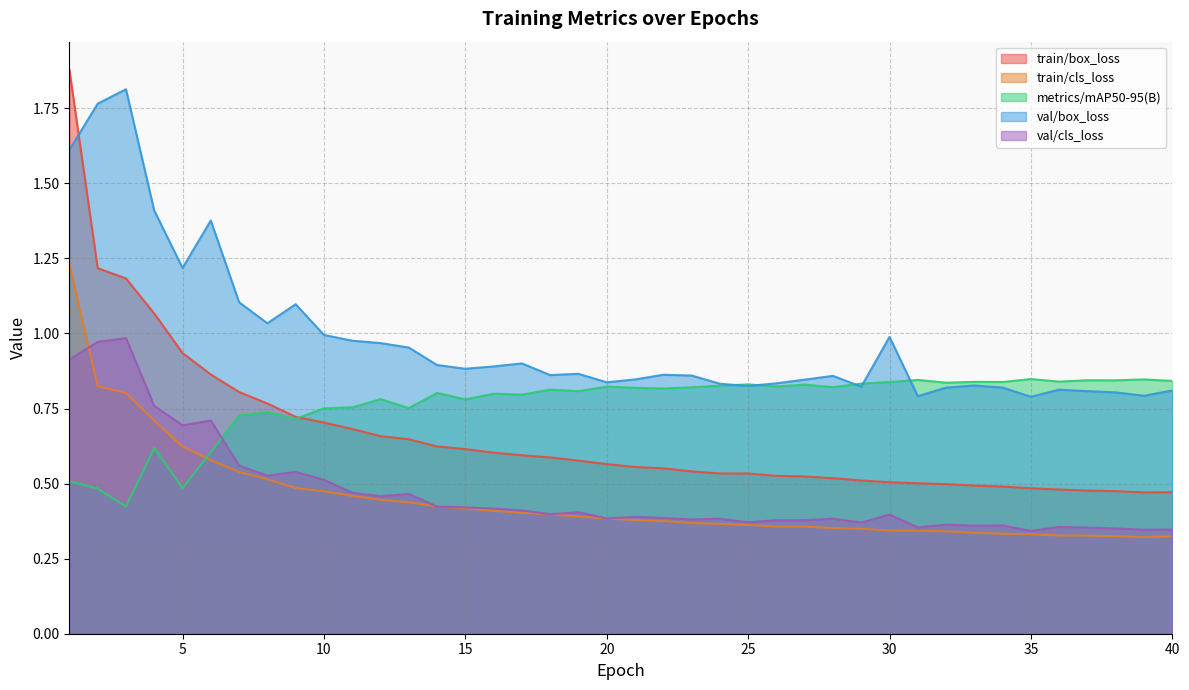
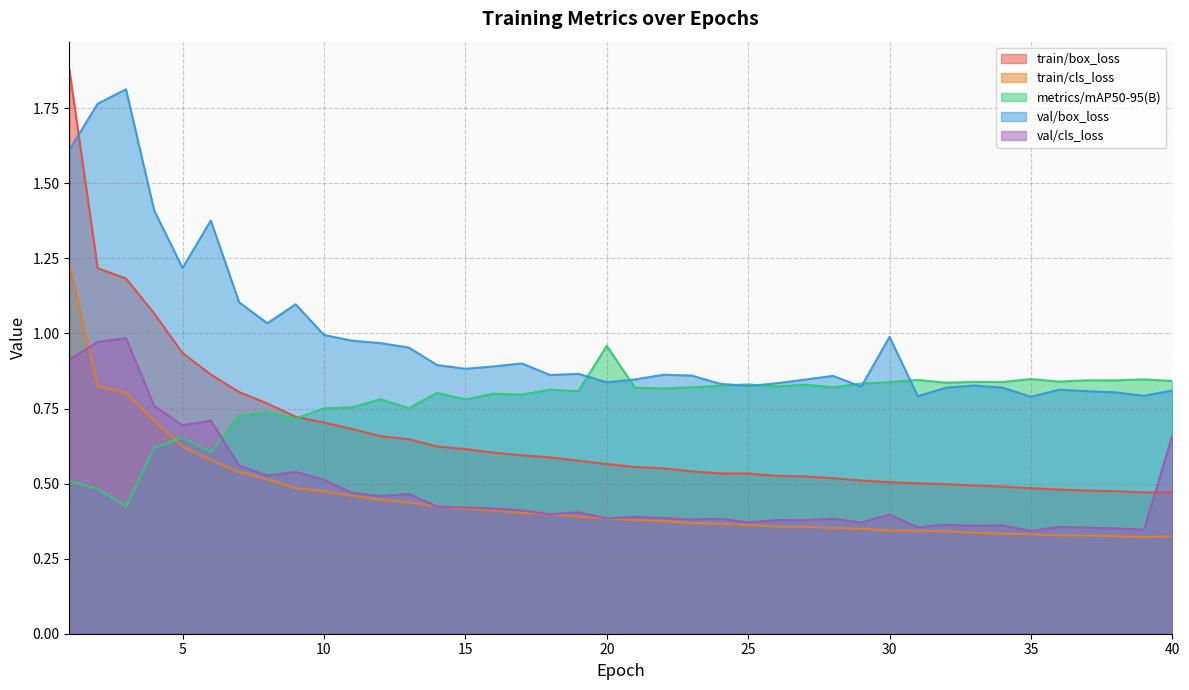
  {
    "metrics/mAP50-95(B)": {
-     "5": 0.49,
+     "5": 0.65,
      "10": 0.75,
      "15": 0.78,
-     "20": 0.82,
+     "20": 0.96,
      "30": 0.84,
      "35": 0.85,
      "40": 0.84
    },
    "val/box_loss": {
      "5": 1.22,
      "10": 1.00,
      "15": 0.88,
      "20": 0.84,
      "30": 0.99,
      "35": 0.79,
      "40": 0.81
    },
    "val/cls_loss": {
      "5": 0.69,
      "10": 0.51,
      "25": 0.37,
      "30": 0.40,
      "35": 0.34,
-     "40": 0.35
+     "40": 0.66
    }
  }
